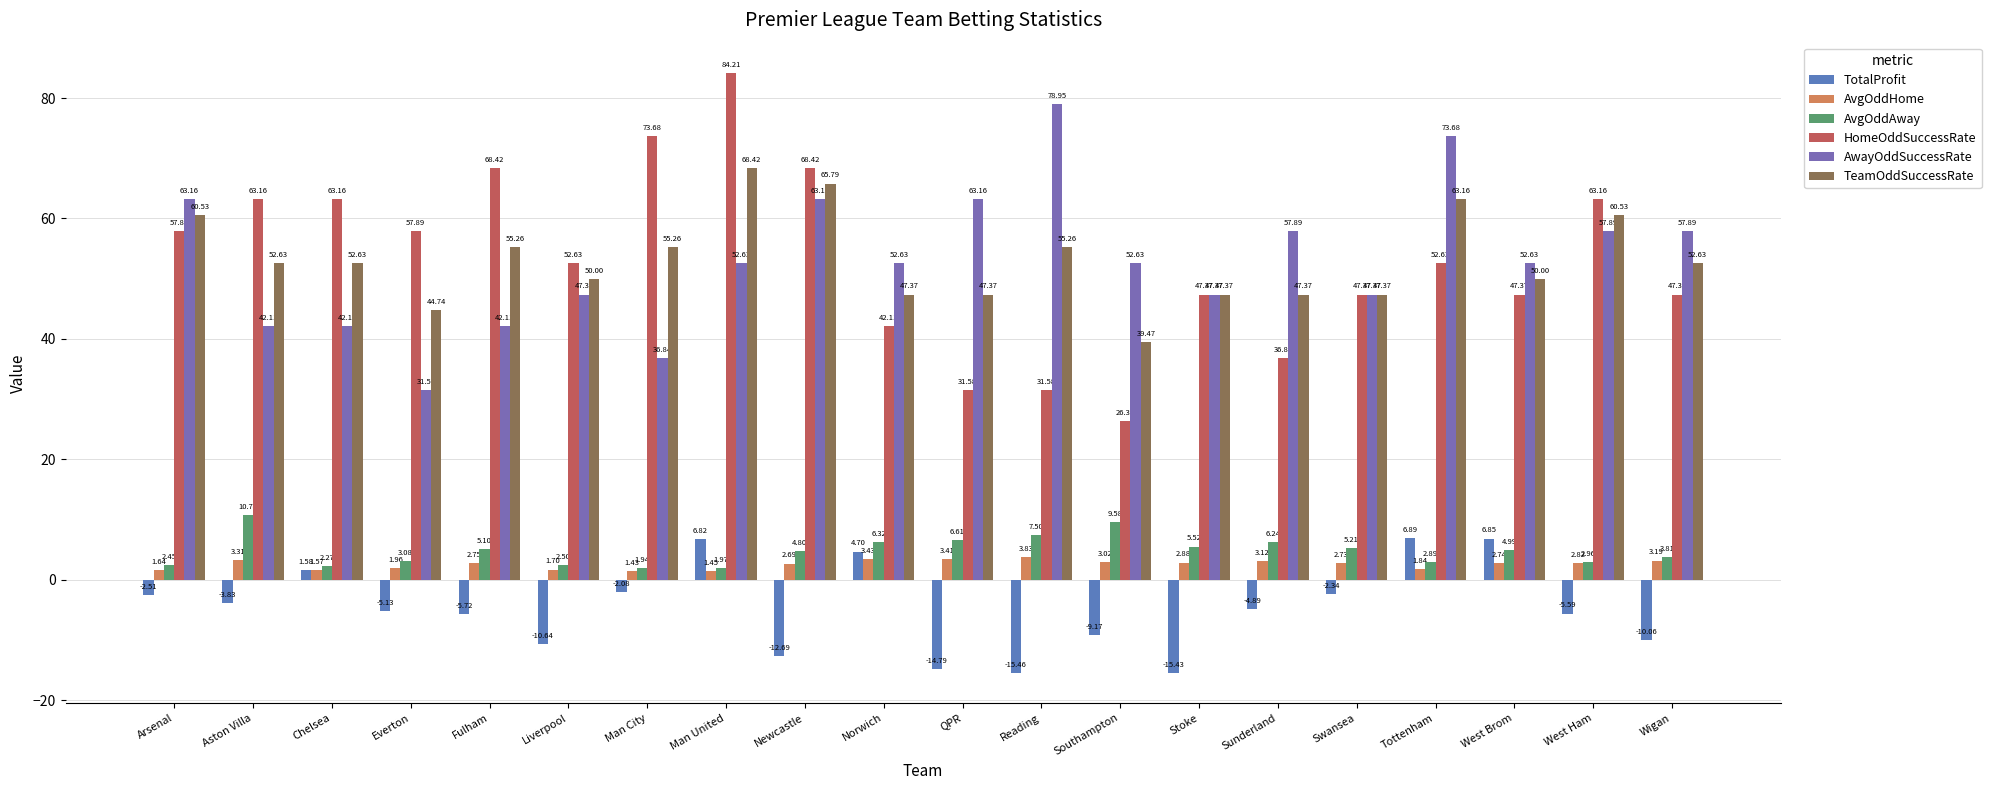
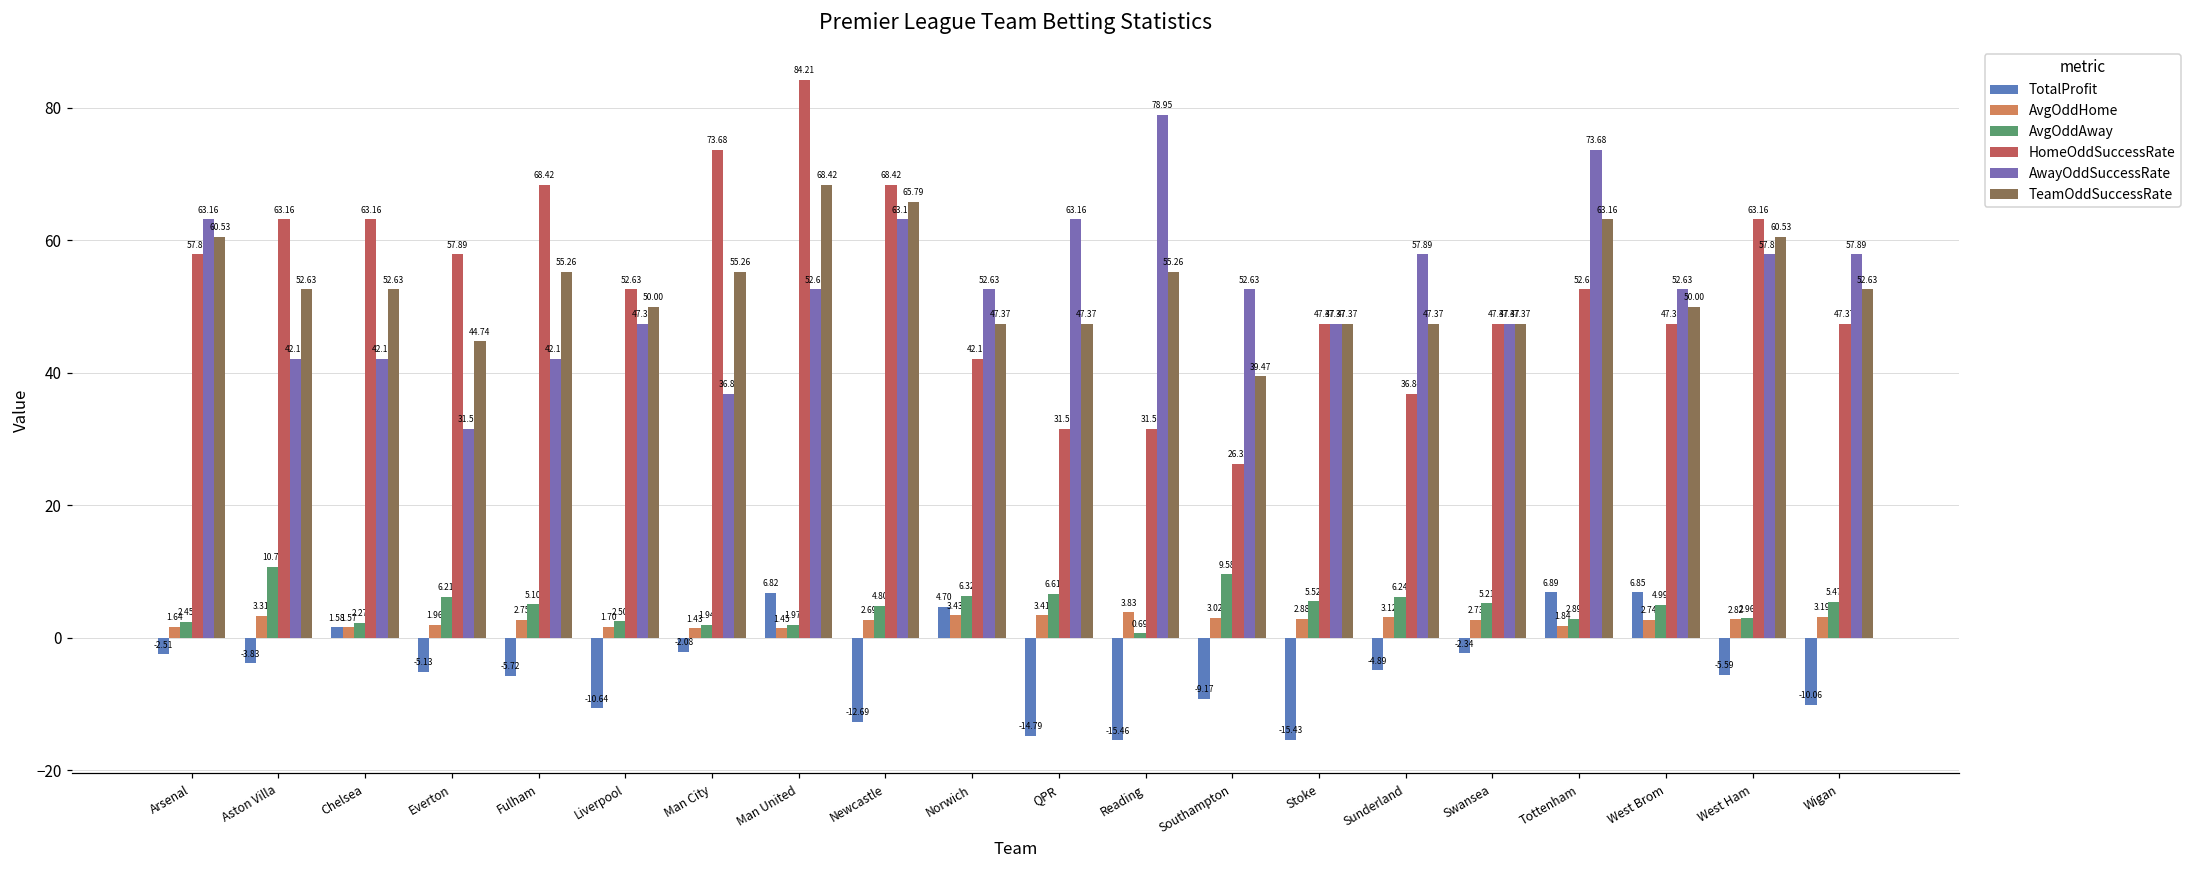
  {
    "AvgOddAway": {
      "Arsenal": 2.45,
      "Aston Villa": 10.74,
      "Chelsea": 2.27,
-     "Everton": 3.08,
+     "Everton": 6.21,
      "Fulham": 5.10,
      "Liverpool": 2.50,
      "Newcastle": 4.80,
      "Norwich": 6.32,
      "QPR": 6.61,
-     "Reading": 7.50,
+     "Reading": 0.69,
      "Southampton": 9.58,
      "Stoke": 5.52,
      "Sunderland": 6.24,
      "Swansea": 5.21,
      "Tottenham": 2.89,
      "West Brom": 4.99,
-     "Wigan": 3.81
+     "Wigan": 5.47
    }
  }
